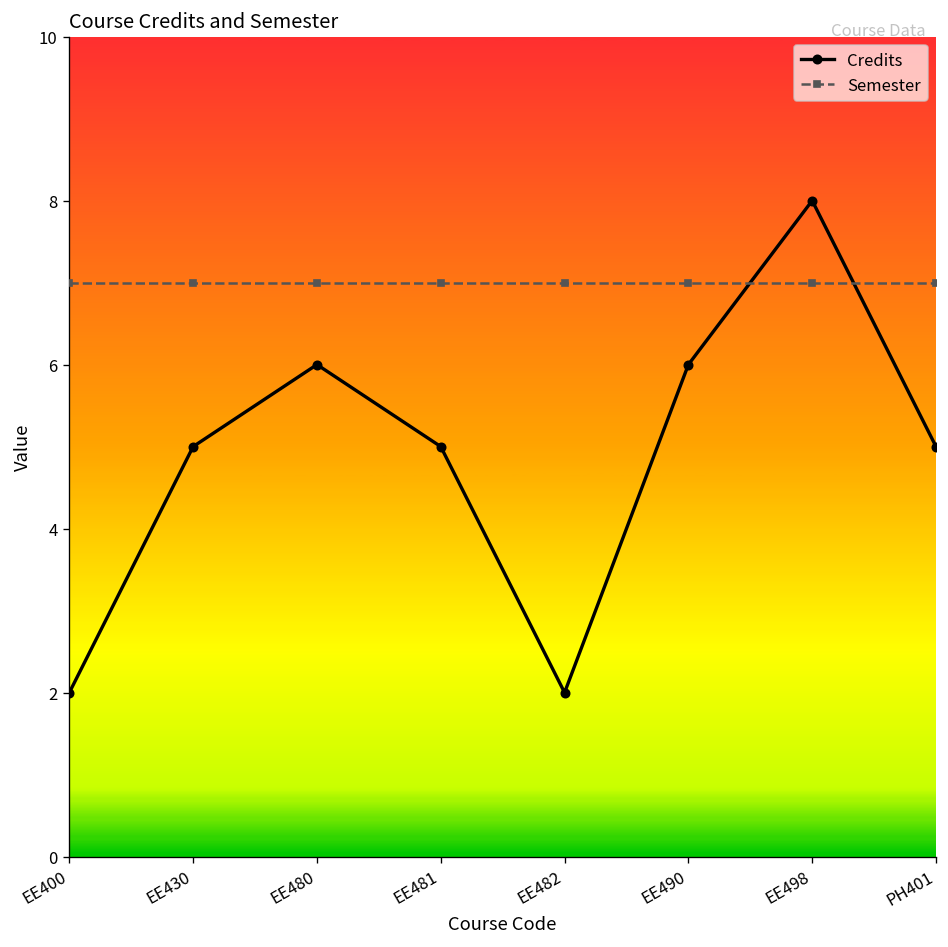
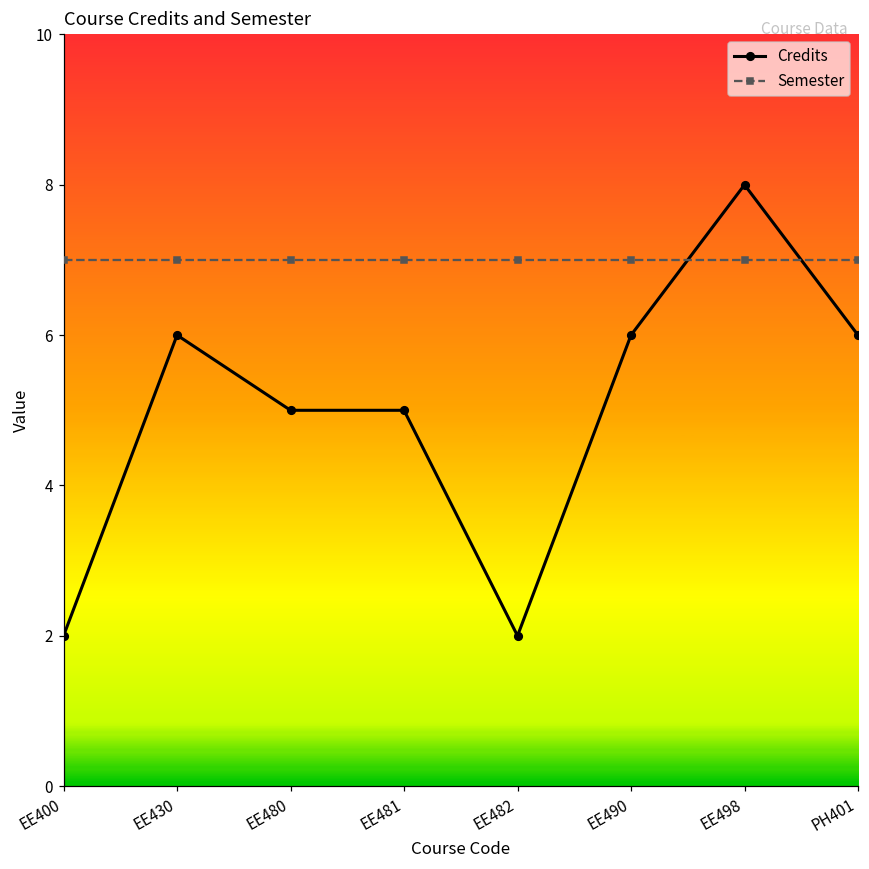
  {
    "Credits": {
      "EE400": 2,
-     "EE430": 5,
-     "EE480": 6,
+     "EE430": 6,
+     "EE480": 5,
      "EE481": 5,
      "EE482": 2,
      "EE490": 6,
      "EE498": 8,
-     "PH401": 5
+     "PH401": 6
    },
    "Semester": {
      "EE400": 7,
      "EE430": 7,
      "EE480": 7,
      "EE481": 7,
      "EE482": 7,
      "EE490": 7,
      "EE498": 7,
      "PH401": 7
    }
  }
